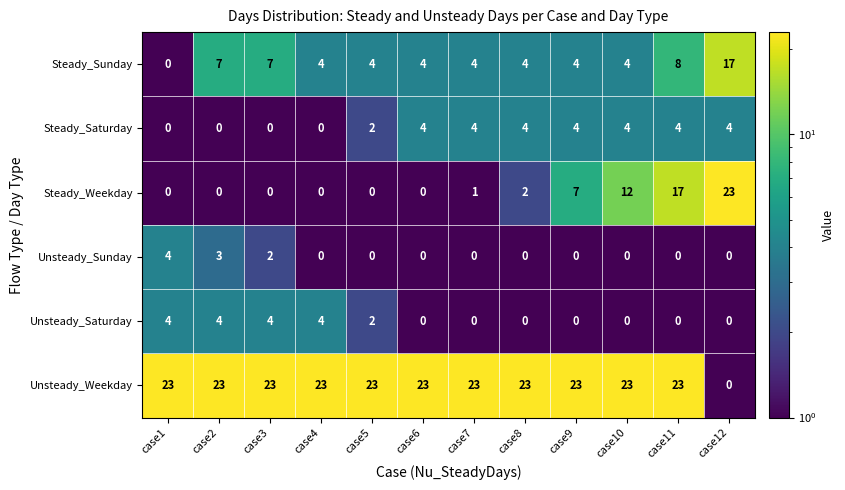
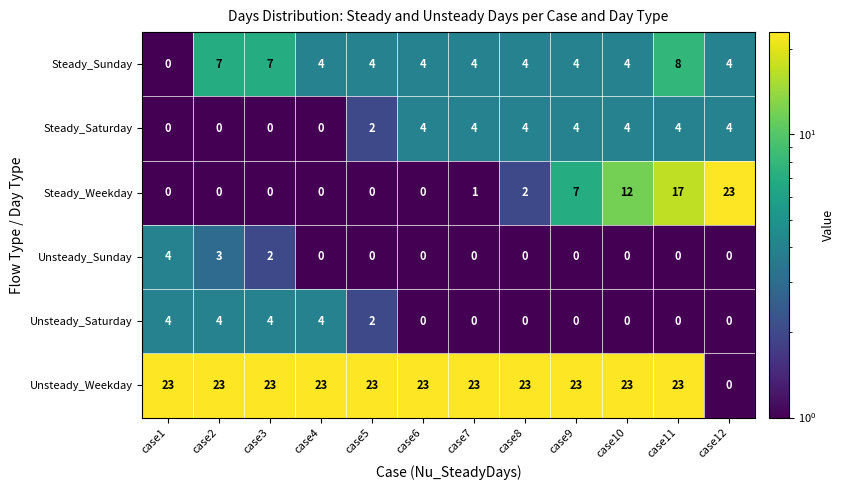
  {
    "Steady_Sunday": {
      "case1": 0,
      "case2": 7,
      "case3": 7,
      "case4": 4,
      "case5": 4,
      "case6": 4,
      "case7": 4,
      "case8": 4,
      "case9": 4,
      "case10": 4,
      "case11": 8,
-     "case12": 17
+     "case12": 4
    },
    "Steady_Saturday": {
      "case1": 0,
      "case2": 0,
      "case3": 0,
      "case4": 0,
      "case5": 2,
      "case6": 4,
      "case7": 4,
      "case8": 4,
      "case9": 4,
      "case10": 4,
      "case11": 4,
      "case12": 4
    },
    "Steady_Weekday": {
      "case1": 0,
      "case2": 0,
      "case3": 0,
      "case4": 0,
      "case5": 0,
      "case6": 0,
      "case7": 1,
      "case8": 2,
      "case9": 7,
      "case10": 12,
      "case11": 17,
      "case12": 23
    },
    "Unsteady_Sunday": {
      "case1": 4,
      "case2": 3,
      "case3": 2,
      "case4": 0,
      "case5": 0,
      "case6": 0,
      "case7": 0,
      "case8": 0,
      "case9": 0,
      "case10": 0,
      "case11": 0,
      "case12": 0
    },
    "Unsteady_Saturday": {
      "case1": 4,
      "case2": 4,
      "case3": 4,
      "case4": 4,
      "case5": 2,
      "case6": 0,
      "case7": 0,
      "case8": 0,
      "case9": 0,
      "case10": 0,
      "case11": 0,
      "case12": 0
    },
    "Unsteady_Weekday": {
      "case1": 23,
      "case2": 23,
      "case3": 23,
      "case4": 23,
      "case5": 23,
      "case6": 23,
      "case7": 23,
      "case8": 23,
      "case9": 23,
      "case10": 23,
      "case11": 23,
      "case12": 0
    }
  }
